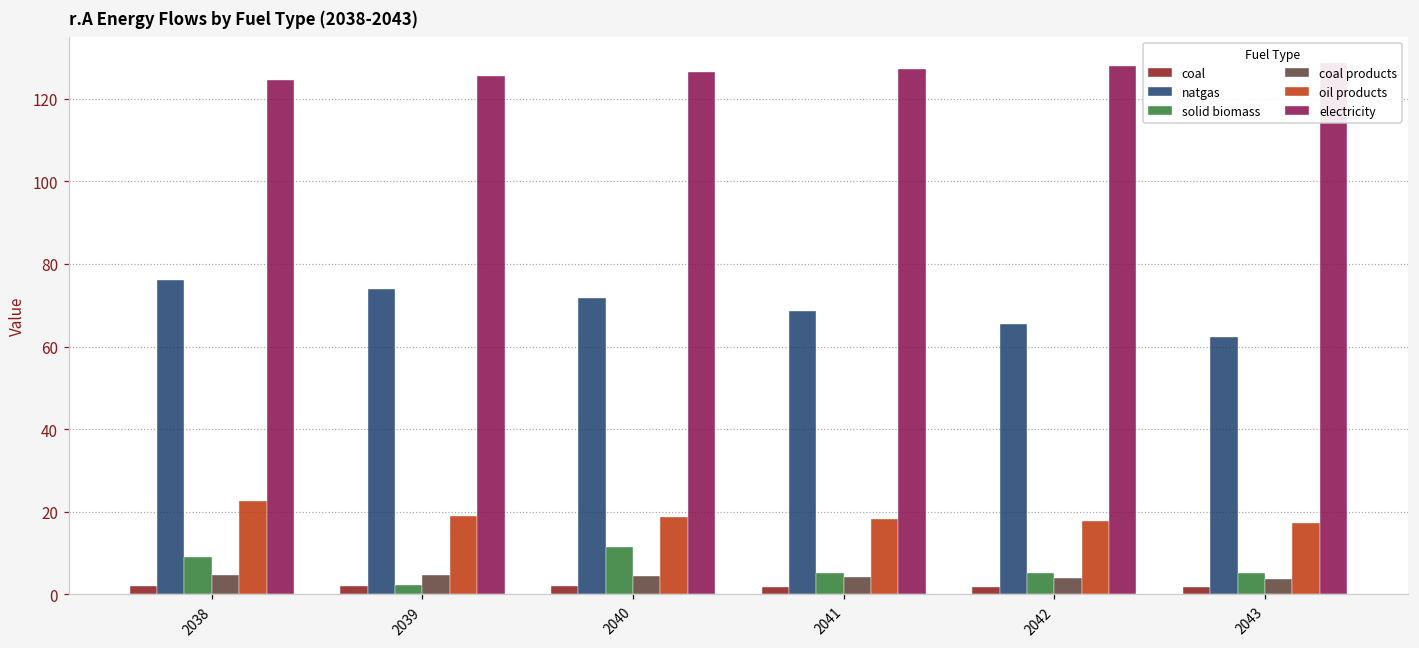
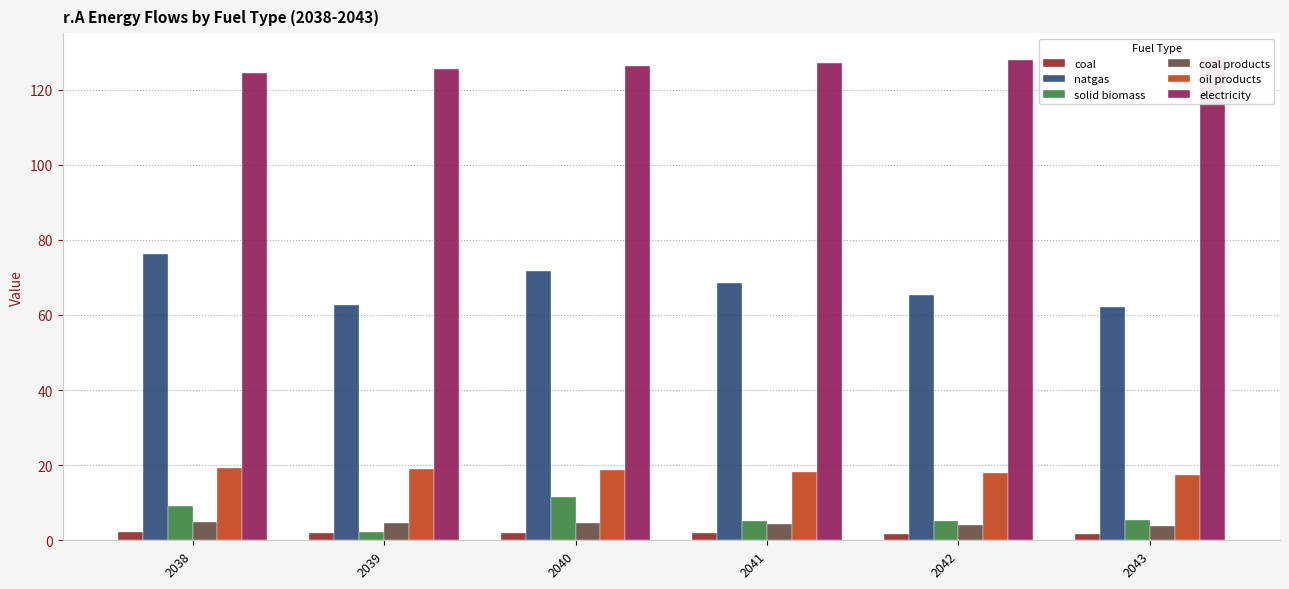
  {
    "natgas": {
      "2038": 76,
-     "2039": 74,
+     "2039": 63,
      "2040": 72,
      "2041": 69,
      "2042": 65,
      "2043": 62
    },
    "solid biomass": {
      "2038": 9,
      "2039": 2,
      "2040": 12,
      "2041": 5,
      "2042": 5,
      "2043": 5
    },
    "coal products": {
      "2038": 5,
      "2039": 5,
      "2040": 5,
      "2041": 4,
      "2042": 4,
      "2043": 4
    },
    "oil products": {
-     "2038": 23,
+     "2038": 19,
      "2039": 19,
      "2040": 19,
      "2041": 18,
      "2042": 18,
      "2043": 17
    }
  }
